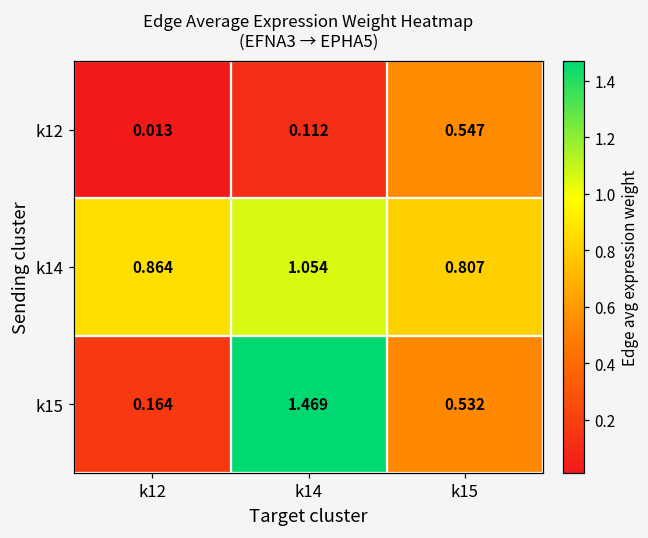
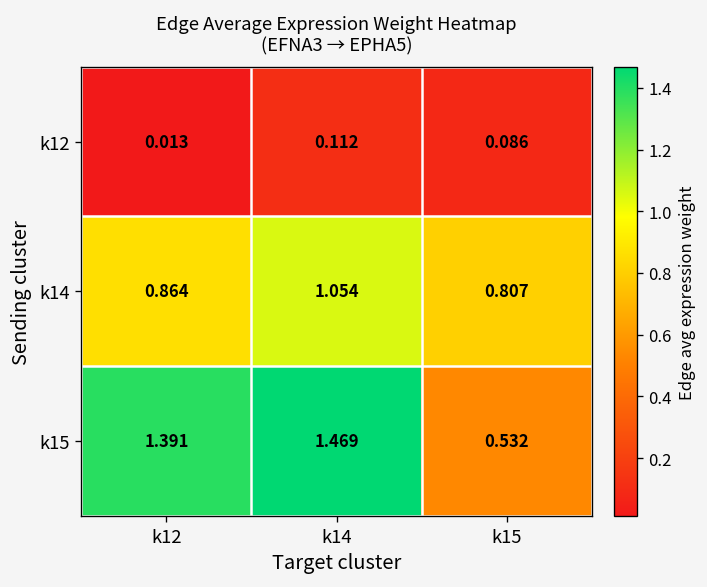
  {
    "k12": {
      "k12": 0.013,
      "k14": 0.112,
-     "k15": 0.547
+     "k15": 0.086
    },
    "k14": {
      "k12": 0.864,
      "k14": 1.054,
      "k15": 0.807
    },
    "k15": {
-     "k12": 0.164,
+     "k12": 1.391,
      "k14": 1.469,
      "k15": 0.532
    }
  }
